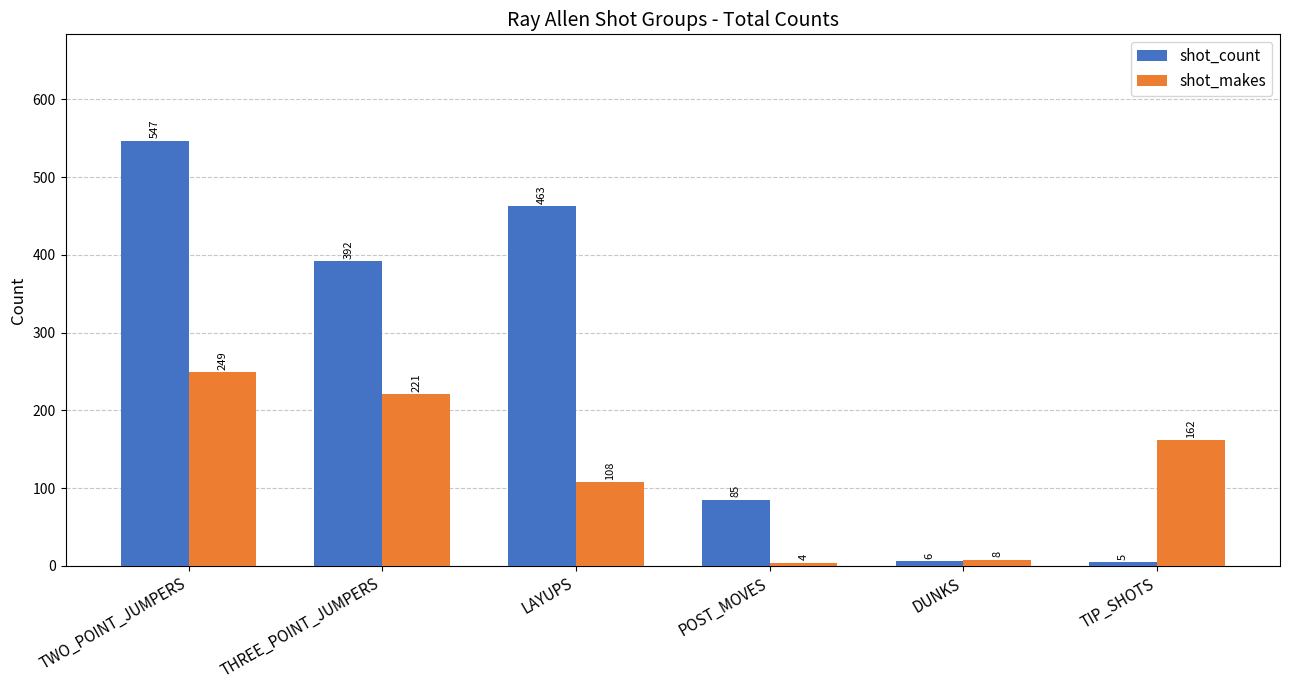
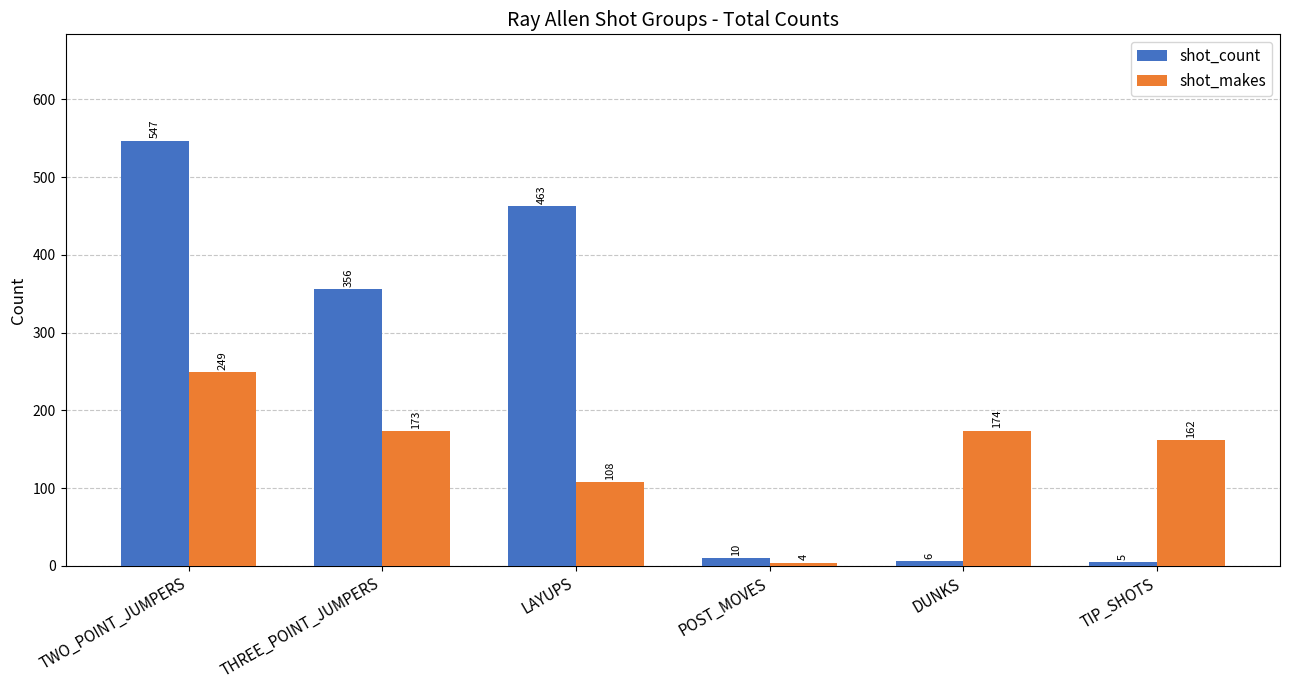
  {
    "shot_count": {
      "TWO_POINT_JUMPERS": 547,
-     "THREE_POINT_JUMPERS": 392,
+     "THREE_POINT_JUMPERS": 356,
      "LAYUPS": 463,
-     "POST_MOVES": 85,
+     "POST_MOVES": 10,
      "DUNKS": 6,
      "TIP_SHOTS": 5
    },
    "shot_makes": {
      "TWO_POINT_JUMPERS": 249,
-     "THREE_POINT_JUMPERS": 221,
+     "THREE_POINT_JUMPERS": 173,
      "LAYUPS": 108,
      "POST_MOVES": 4,
-     "DUNKS": 8,
+     "DUNKS": 174,
      "TIP_SHOTS": 162
    }
  }
